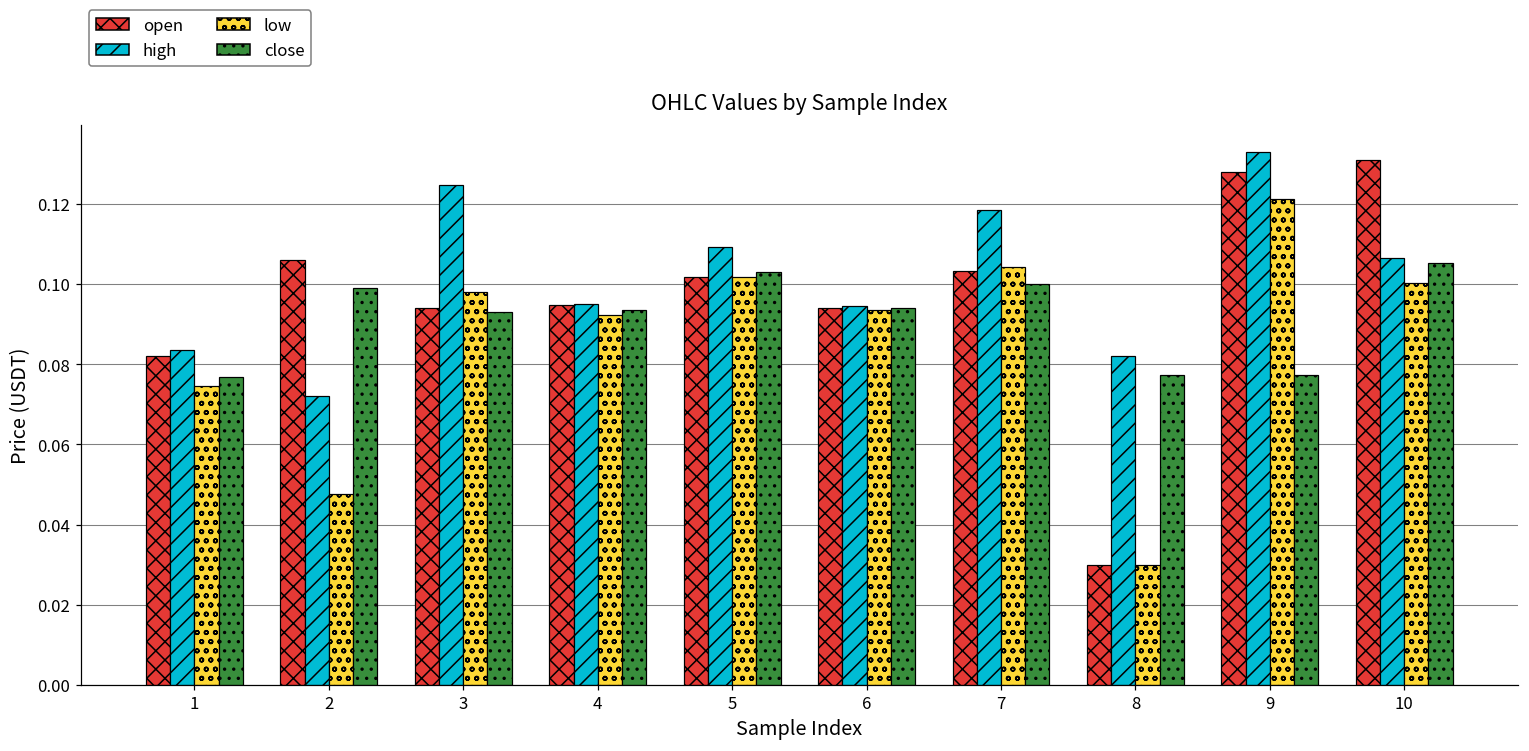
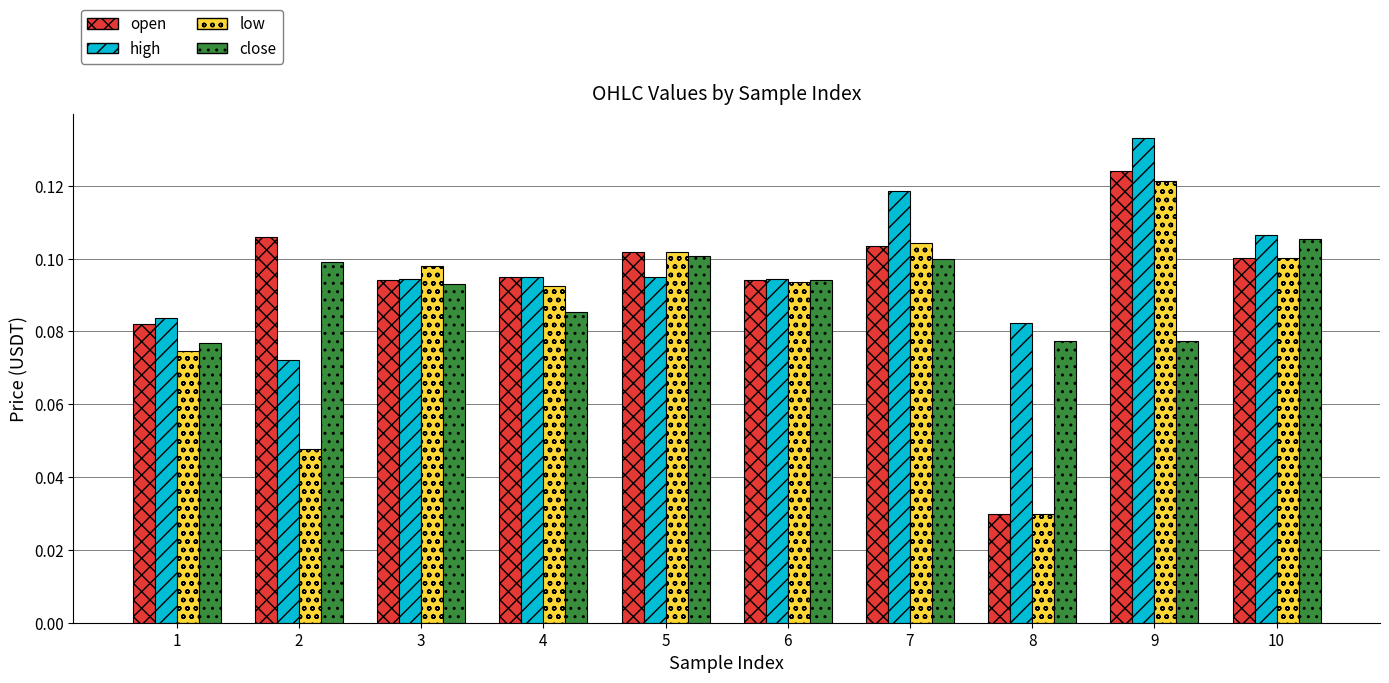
  {
    "open": {
      "1": 0.082,
      "2": 0.106,
      "3": 0.094,
      "4": 0.095,
      "5": 0.102,
      "6": 0.094,
      "7": 0.103,
      "8": 0.030,
-     "9": 0.128,
-     "10": 0.131
+     "9": 0.124,
+     "10": 0.100
    },
    "high": {
      "1": 0.084,
      "2": 0.072,
-     "3": 0.125,
+     "3": 0.094,
      "4": 0.095,
-     "5": 0.109,
+     "5": 0.095,
      "6": 0.095,
      "7": 0.119,
      "8": 0.082,
      "9": 0.133,
      "10": 0.106
    },
    "low": {
      "1": 0.075,
      "2": 0.048,
      "3": 0.098,
      "4": 0.092,
      "5": 0.102,
      "6": 0.094,
      "7": 0.104,
      "8": 0.030,
      "9": 0.121,
      "10": 0.100
    },
    "close": {
      "1": 0.077,
      "2": 0.099,
      "3": 0.093,
-     "4": 0.094,
-     "5": 0.103,
+     "4": 0.085,
+     "5": 0.101,
      "6": 0.094,
      "7": 0.100,
      "8": 0.077,
      "9": 0.077,
      "10": 0.105
    }
  }
